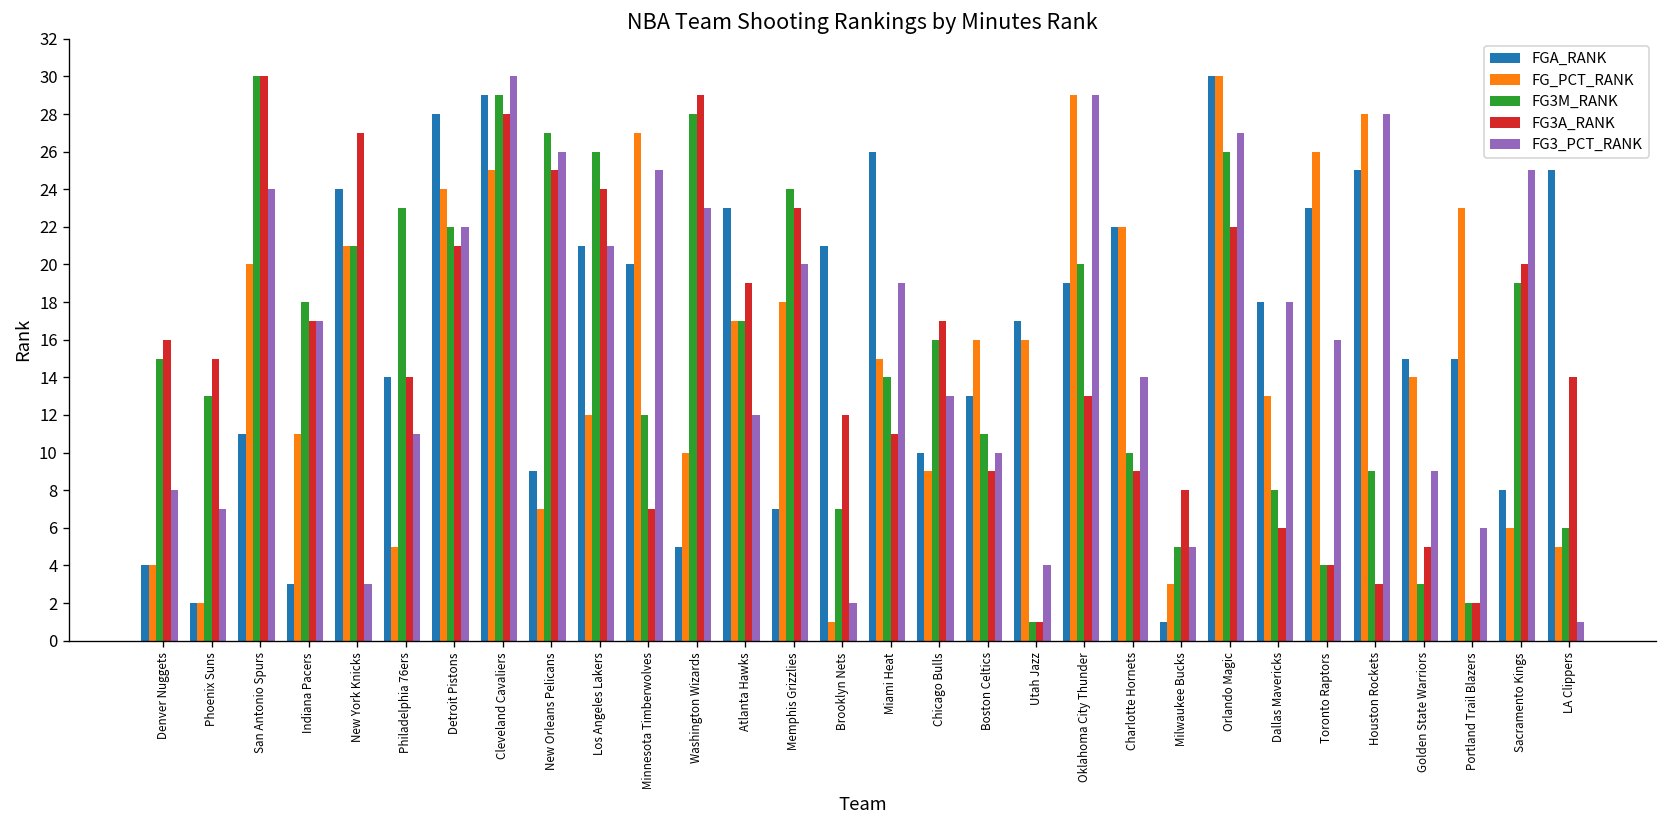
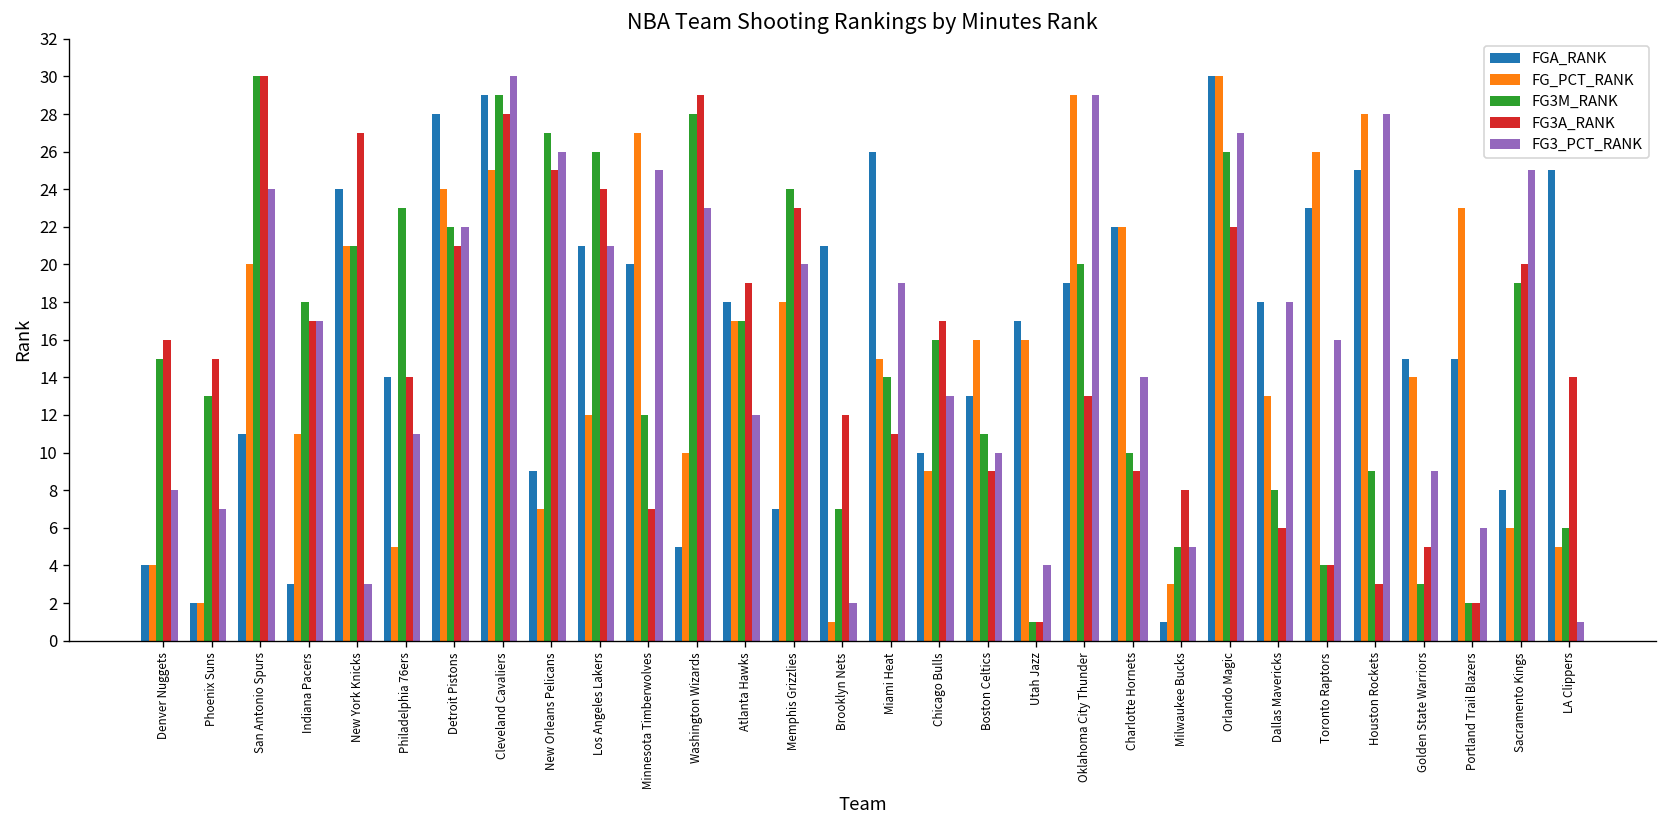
  {
    "FGA_RANK": {
      "Denver Nuggets": 4,
      "Phoenix Suns": 2,
      "San Antonio Spurs": 11,
      "Indiana Pacers": 3,
      "New York Knicks": 24,
      "Philadelphia 76ers": 14,
      "Detroit Pistons": 28,
      "Cleveland Cavaliers": 29,
      "New Orleans Pelicans": 9,
      "Los Angeles Lakers": 21,
      "Minnesota Timberwolves": 20,
      "Washington Wizards": 5,
-     "Atlanta Hawks": 23,
+     "Atlanta Hawks": 18,
      "Memphis Grizzlies": 7,
      "Brooklyn Nets": 21,
      "Miami Heat": 26,
      "Chicago Bulls": 10,
      "Boston Celtics": 13,
      "Utah Jazz": 17,
      "Oklahoma City Thunder": 19,
      "Charlotte Hornets": 22,
      "Milwaukee Bucks": 1,
      "Orlando Magic": 30,
      "Dallas Mavericks": 18,
      "Toronto Raptors": 23,
      "Houston Rockets": 25,
      "Golden State Warriors": 15,
      "Portland Trail Blazers": 15,
      "Sacramento Kings": 8,
      "LA Clippers": 25
    },
    "FG_PCT_RANK": {
      "Denver Nuggets": 4,
      "Phoenix Suns": 2,
      "San Antonio Spurs": 20,
      "Indiana Pacers": 11,
      "New York Knicks": 21,
      "Philadelphia 76ers": 5,
      "Detroit Pistons": 24,
      "Cleveland Cavaliers": 25,
      "New Orleans Pelicans": 7,
      "Los Angeles Lakers": 12,
      "Minnesota Timberwolves": 27,
      "Washington Wizards": 10,
      "Atlanta Hawks": 17,
      "Memphis Grizzlies": 18,
      "Brooklyn Nets": 1,
      "Miami Heat": 15,
      "Chicago Bulls": 9,
      "Boston Celtics": 16,
      "Utah Jazz": 16,
      "Oklahoma City Thunder": 29,
      "Charlotte Hornets": 22,
      "Milwaukee Bucks": 3,
      "Orlando Magic": 30,
      "Dallas Mavericks": 13,
      "Toronto Raptors": 26,
      "Houston Rockets": 28,
      "Golden State Warriors": 14,
      "Portland Trail Blazers": 23,
      "Sacramento Kings": 6,
      "LA Clippers": 5
    },
    "FG3M_RANK": {
      "Denver Nuggets": 15,
      "Phoenix Suns": 13,
      "San Antonio Spurs": 30,
      "Indiana Pacers": 18,
      "New York Knicks": 21,
      "Philadelphia 76ers": 23,
      "Detroit Pistons": 22,
      "Cleveland Cavaliers": 29,
      "New Orleans Pelicans": 27,
      "Los Angeles Lakers": 26,
      "Minnesota Timberwolves": 12,
      "Washington Wizards": 28,
      "Atlanta Hawks": 17,
      "Memphis Grizzlies": 24,
      "Brooklyn Nets": 7,
      "Miami Heat": 14,
      "Chicago Bulls": 16,
      "Boston Celtics": 11,
      "Utah Jazz": 1,
      "Oklahoma City Thunder": 20,
      "Charlotte Hornets": 10,
      "Milwaukee Bucks": 5,
      "Orlando Magic": 26,
      "Dallas Mavericks": 8,
      "Toronto Raptors": 4,
      "Houston Rockets": 9,
      "Golden State Warriors": 3,
      "Portland Trail Blazers": 2,
      "Sacramento Kings": 19,
      "LA Clippers": 6
    },
    "FG3A_RANK": {
      "Denver Nuggets": 16,
      "Phoenix Suns": 15,
      "San Antonio Spurs": 30,
      "Indiana Pacers": 17,
      "New York Knicks": 27,
      "Philadelphia 76ers": 14,
      "Detroit Pistons": 21,
      "Cleveland Cavaliers": 28,
      "New Orleans Pelicans": 25,
      "Los Angeles Lakers": 24,
      "Minnesota Timberwolves": 7,
      "Washington Wizards": 29,
      "Atlanta Hawks": 19,
      "Memphis Grizzlies": 23,
      "Brooklyn Nets": 12,
      "Miami Heat": 11,
      "Chicago Bulls": 17,
      "Boston Celtics": 9,
      "Utah Jazz": 1,
      "Oklahoma City Thunder": 13,
      "Charlotte Hornets": 9,
      "Milwaukee Bucks": 8,
      "Orlando Magic": 22,
      "Dallas Mavericks": 6,
      "Toronto Raptors": 4,
      "Houston Rockets": 3,
      "Golden State Warriors": 5,
      "Portland Trail Blazers": 2,
      "Sacramento Kings": 20,
      "LA Clippers": 14
    },
    "FG3_PCT_RANK": {
      "Denver Nuggets": 8,
      "Phoenix Suns": 7,
      "San Antonio Spurs": 24,
      "Indiana Pacers": 17,
      "New York Knicks": 3,
      "Philadelphia 76ers": 11,
      "Detroit Pistons": 22,
      "Cleveland Cavaliers": 30,
      "New Orleans Pelicans": 26,
      "Los Angeles Lakers": 21,
      "Minnesota Timberwolves": 25,
      "Washington Wizards": 23,
      "Atlanta Hawks": 12,
      "Memphis Grizzlies": 20,
      "Brooklyn Nets": 2,
      "Miami Heat": 19,
      "Chicago Bulls": 13,
      "Boston Celtics": 10,
      "Utah Jazz": 4,
      "Oklahoma City Thunder": 29,
      "Charlotte Hornets": 14,
      "Milwaukee Bucks": 5,
      "Orlando Magic": 27,
      "Dallas Mavericks": 18,
      "Toronto Raptors": 16,
      "Houston Rockets": 28,
      "Golden State Warriors": 9,
      "Portland Trail Blazers": 6,
      "Sacramento Kings": 25,
      "LA Clippers": 1
    }
  }
